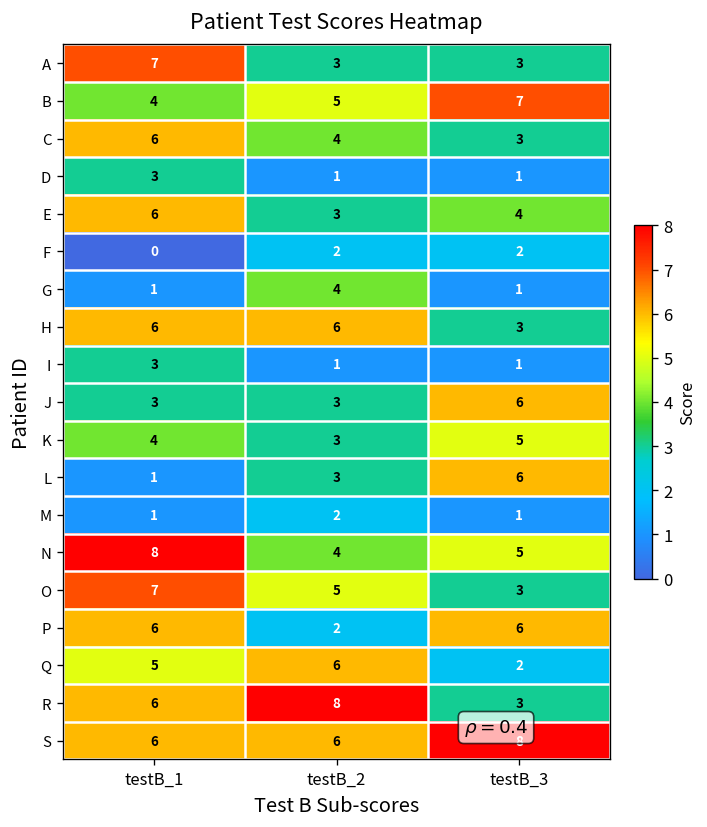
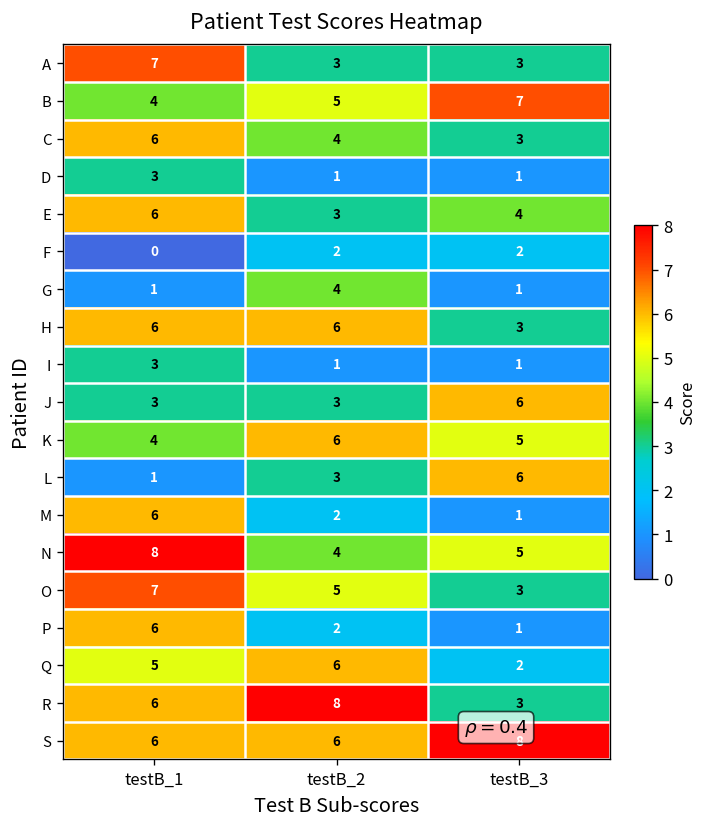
  {
    "A": {
      "testB_1": 7,
      "testB_2": 3,
      "testB_3": 3
    },
    "B": {
      "testB_1": 4,
      "testB_2": 5,
      "testB_3": 7
    },
    "C": {
      "testB_1": 6,
      "testB_2": 4,
      "testB_3": 3
    },
    "D": {
      "testB_1": 3,
      "testB_2": 1,
      "testB_3": 1
    },
    "E": {
      "testB_1": 6,
      "testB_2": 3,
      "testB_3": 4
    },
    "F": {
      "testB_1": 0,
      "testB_2": 2,
      "testB_3": 2
    },
    "G": {
      "testB_1": 1,
      "testB_2": 4,
      "testB_3": 1
    },
    "H": {
      "testB_1": 6,
      "testB_2": 6,
      "testB_3": 3
    },
    "I": {
      "testB_1": 3,
      "testB_2": 1,
      "testB_3": 1
    },
    "J": {
      "testB_1": 3,
      "testB_2": 3,
      "testB_3": 6
    },
    "K": {
      "testB_1": 4,
-     "testB_2": 3,
+     "testB_2": 6,
      "testB_3": 5
    },
    "L": {
      "testB_1": 1,
      "testB_2": 3,
      "testB_3": 6
    },
    "M": {
-     "testB_1": 1,
+     "testB_1": 6,
      "testB_2": 2,
      "testB_3": 1
    },
    "N": {
      "testB_1": 8,
      "testB_2": 4,
      "testB_3": 5
    },
    "O": {
      "testB_1": 7,
      "testB_2": 5,
      "testB_3": 3
    },
    "P": {
      "testB_1": 6,
      "testB_2": 2,
-     "testB_3": 6
+     "testB_3": 1
    },
    "Q": {
      "testB_1": 5,
      "testB_2": 6,
      "testB_3": 2
    },
    "R": {
      "testB_1": 6,
      "testB_2": 8
    },
    "S": {
      "testB_1": 6,
      "testB_2": 6
    }
  }
